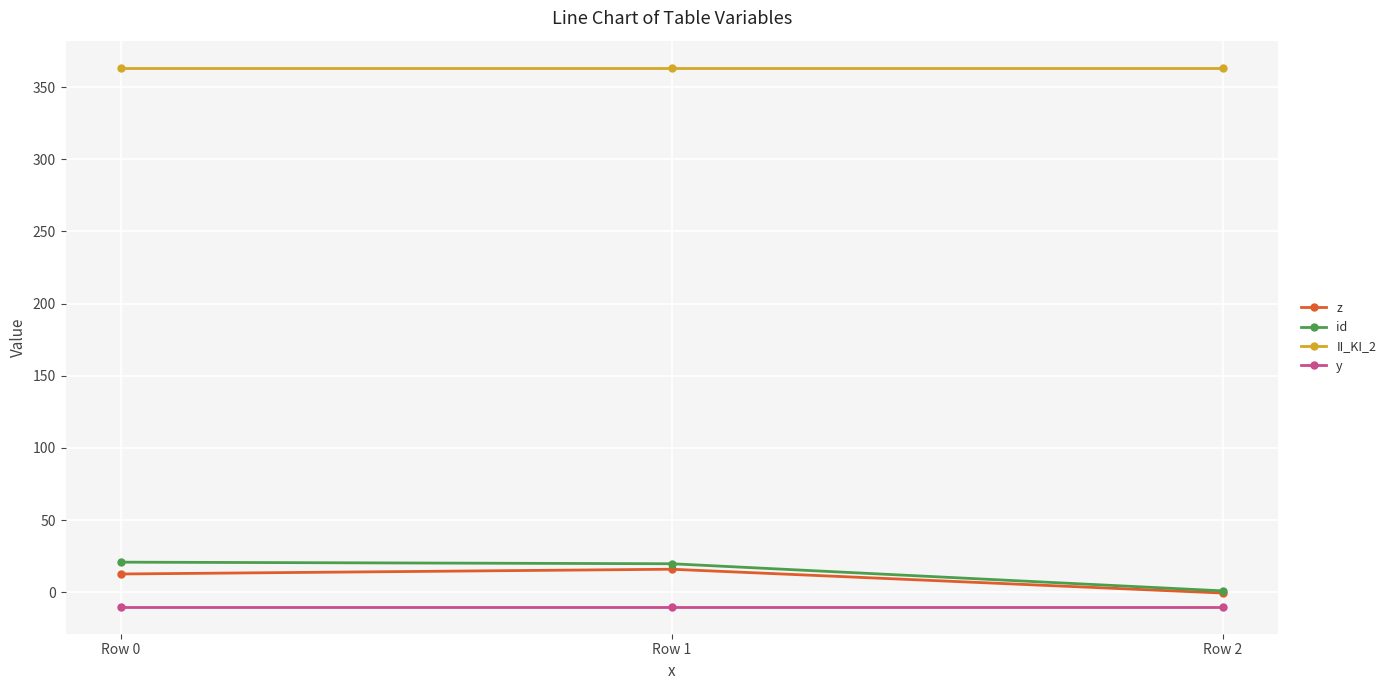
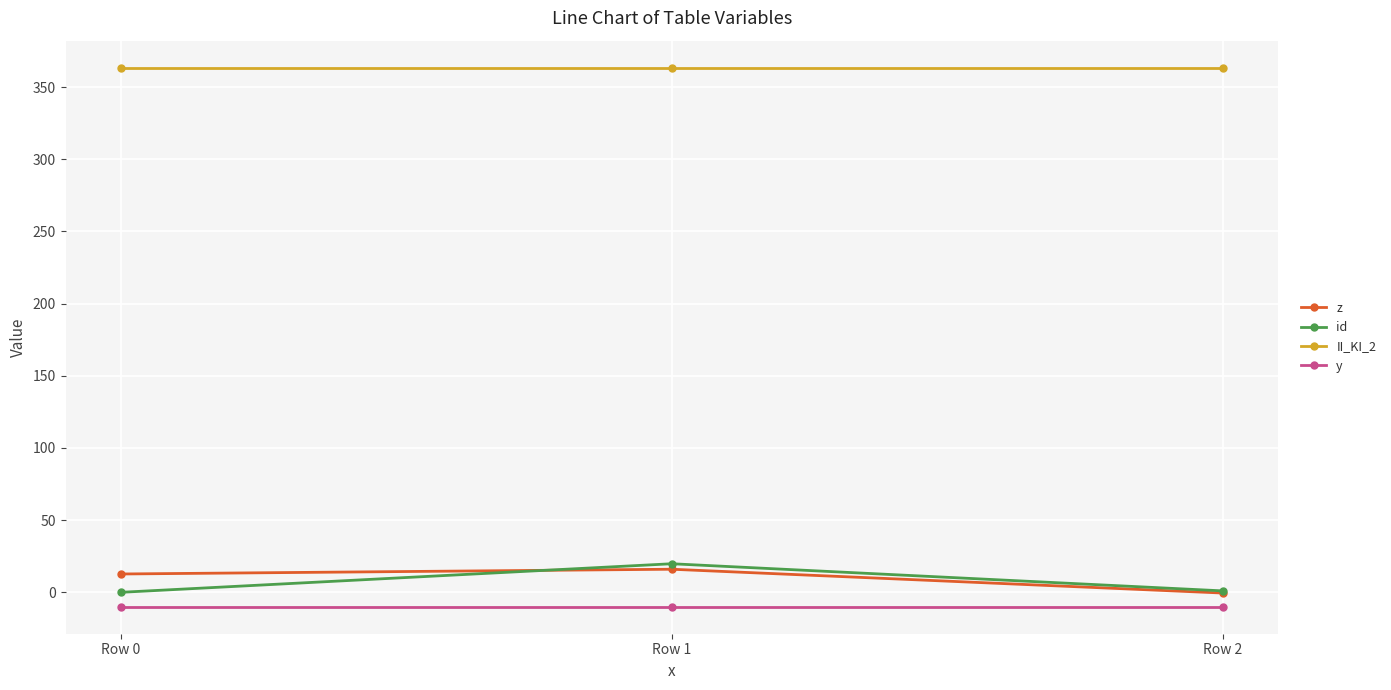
  {
    "z": {
      "Row 0": 13,
      "Row 1": 16
    },
    "id": {
-     "Row 0": 21,
+     "Row 0": 0,
      "Row 1": 20
    },
    "II_KI_2": {
      "Row 0": 363,
      "Row 1": 363,
      "Row 2": 363
    },
    "y": {
      "Row 0": -10,
      "Row 1": -10,
      "Row 2": -10
    }
  }
